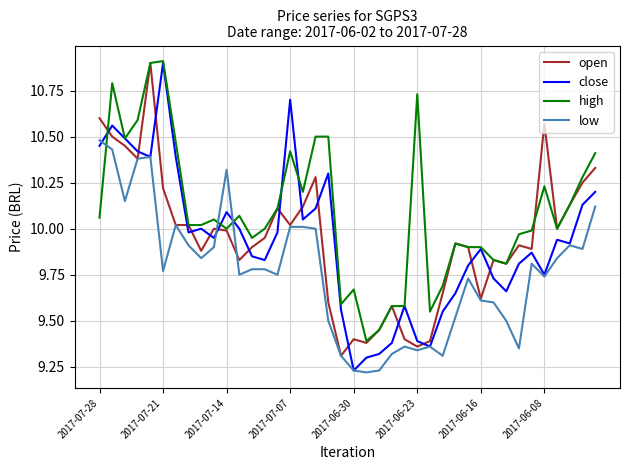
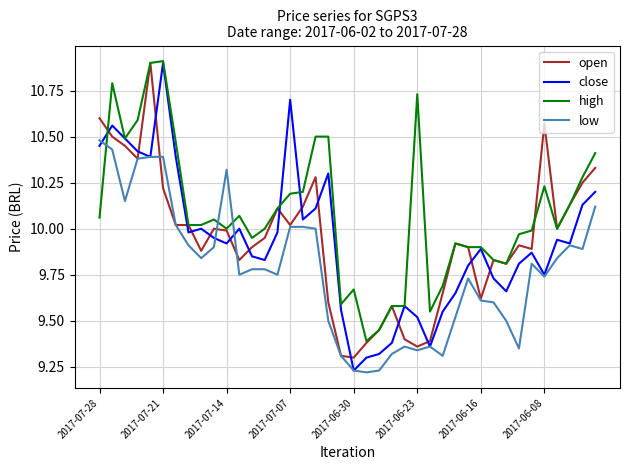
  {
    "open": {
      "2017-07-28": 10.6,
      "2017-07-21": 10.22,
-     "2017-06-30": 9.4,
+     "2017-06-30": 9.3,
      "2017-06-23": 9.36
    },
    "close": {
      "2017-07-28": 10.45,
-     "2017-07-14": 10.09,
+     "2017-07-14": 9.92,
      "2017-07-07": 10.70,
-     "2017-06-23": 9.39
+     "2017-06-23": 9.52
    },
    "high": {
      "2017-07-28": 10.06,
-     "2017-07-07": 10.42,
+     "2017-07-07": 10.19,
      "2017-06-30": 9.67,
      "2017-06-23": 10.73,
      "2017-06-08": 10.23
    },
    "low": {
      "2017-07-28": 10.48,
-     "2017-07-21": 9.77,
+     "2017-07-21": 10.39,
      "2017-07-14": 10.32,
      "2017-06-23": 9.34
    }
  }
